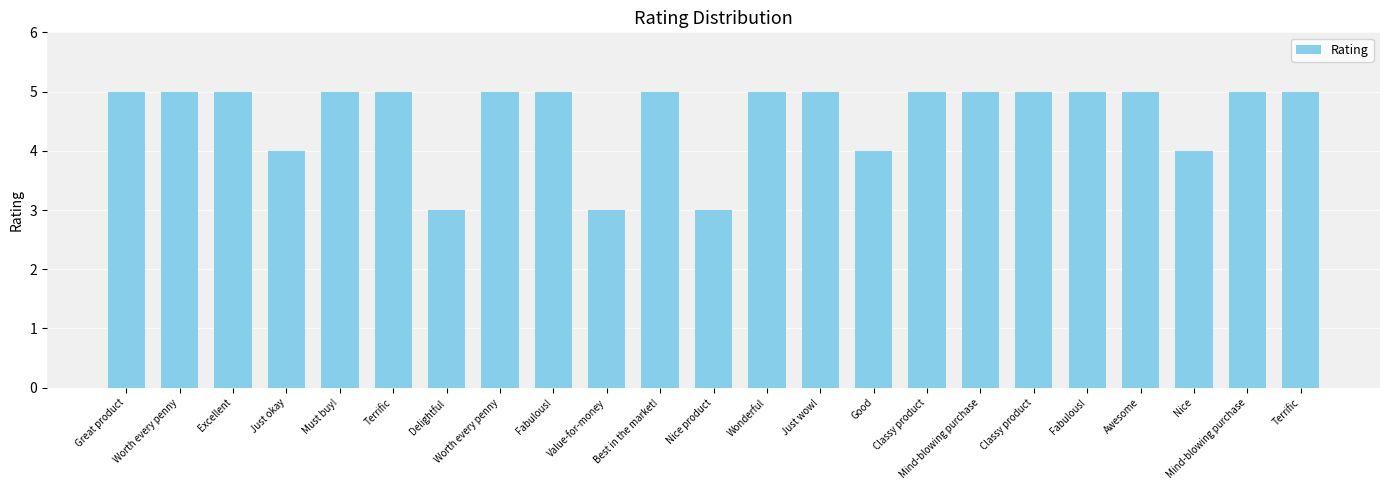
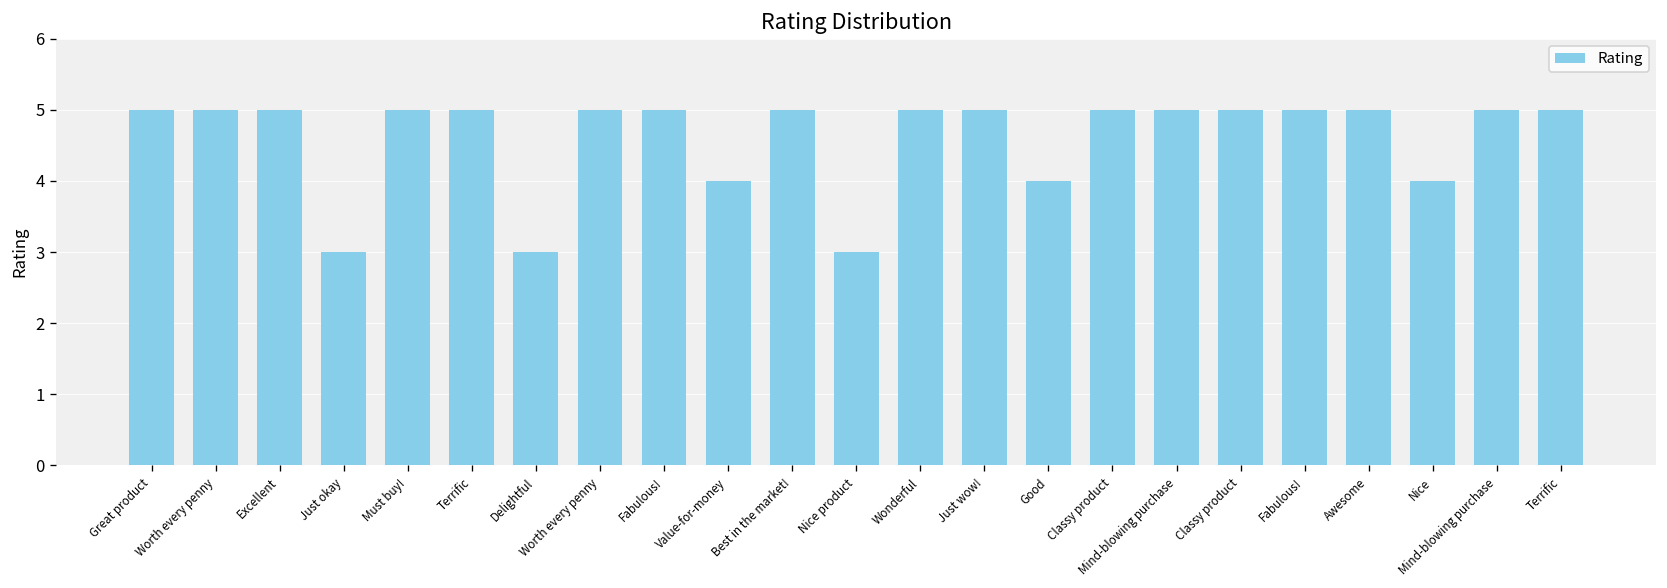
  {
    "Great product": 5,
    "Excellent": 5,
-   "Just okay": 4,
+   "Just okay": 3,
    "Must buy!": 5,
    "Delightful": 3,
-   "Value-for-money": 3,
+   "Value-for-money": 4,
    "Best in the market!": 5,
    "Nice product": 3,
    "Wonderful": 5,
    "Just wow!": 5,
    "Good": 4,
    "Awesome": 5,
    "Nice": 4
  }
